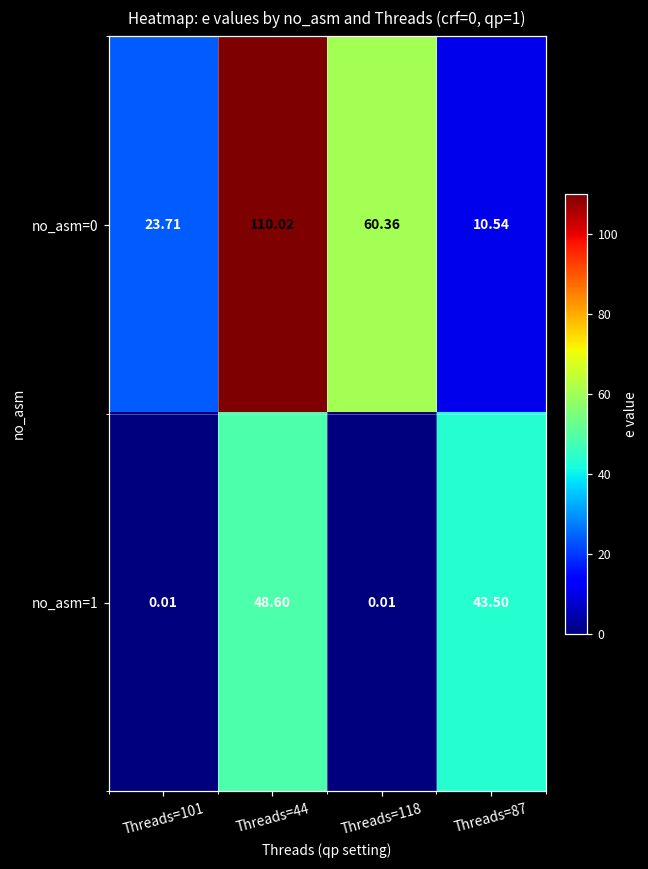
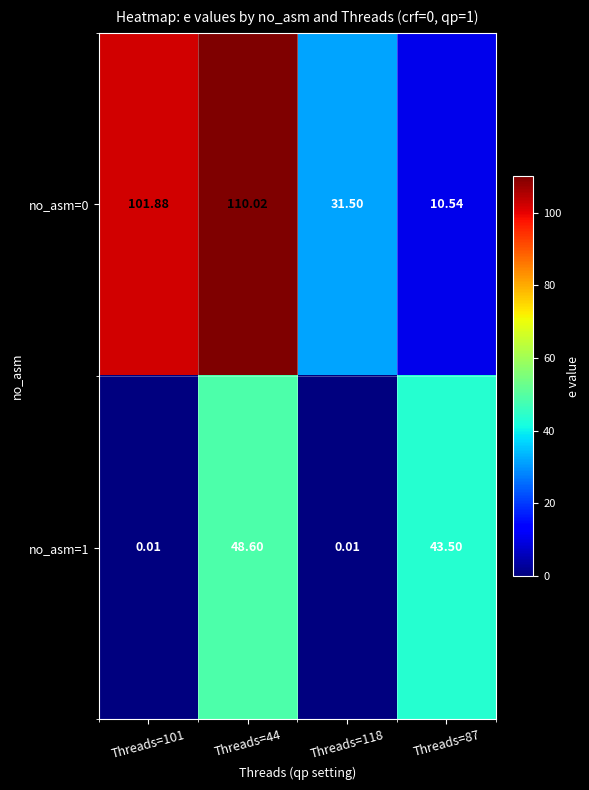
  {
    "no_asm=0": {
-     "Threads=101": 23.71,
+     "Threads=101": 101.88,
      "Threads=44": 110.02,
-     "Threads=118": 60.36,
+     "Threads=118": 31.50,
      "Threads=87": 10.54
    },
    "no_asm=1": {
      "Threads=101": 0.01,
      "Threads=44": 48.60,
      "Threads=118": 0.01,
      "Threads=87": 43.50
    }
  }
